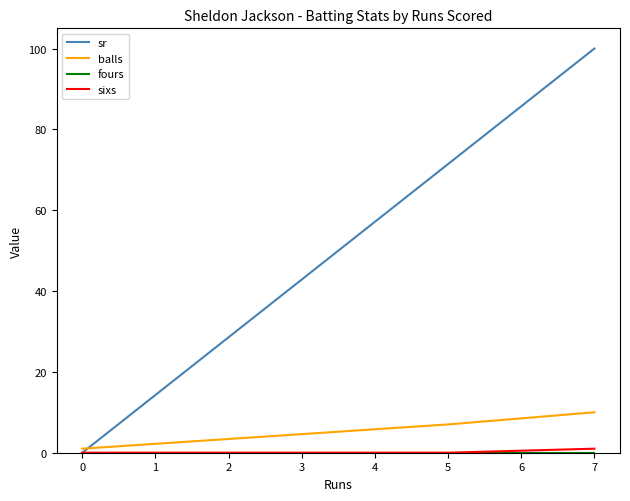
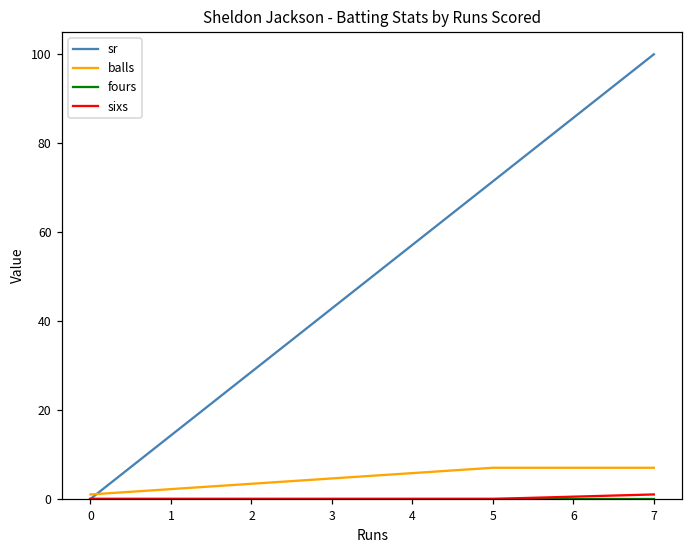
  {
    "sr": {
      "5": 71,
      "7": 100
    },
    "balls": {
      "0": 1,
      "5": 7,
-     "7": 10
+     "7": 7
    },
    "fours": {
      "7": 0
    },
    "sixs": {
      "7": 1
    }
  }
